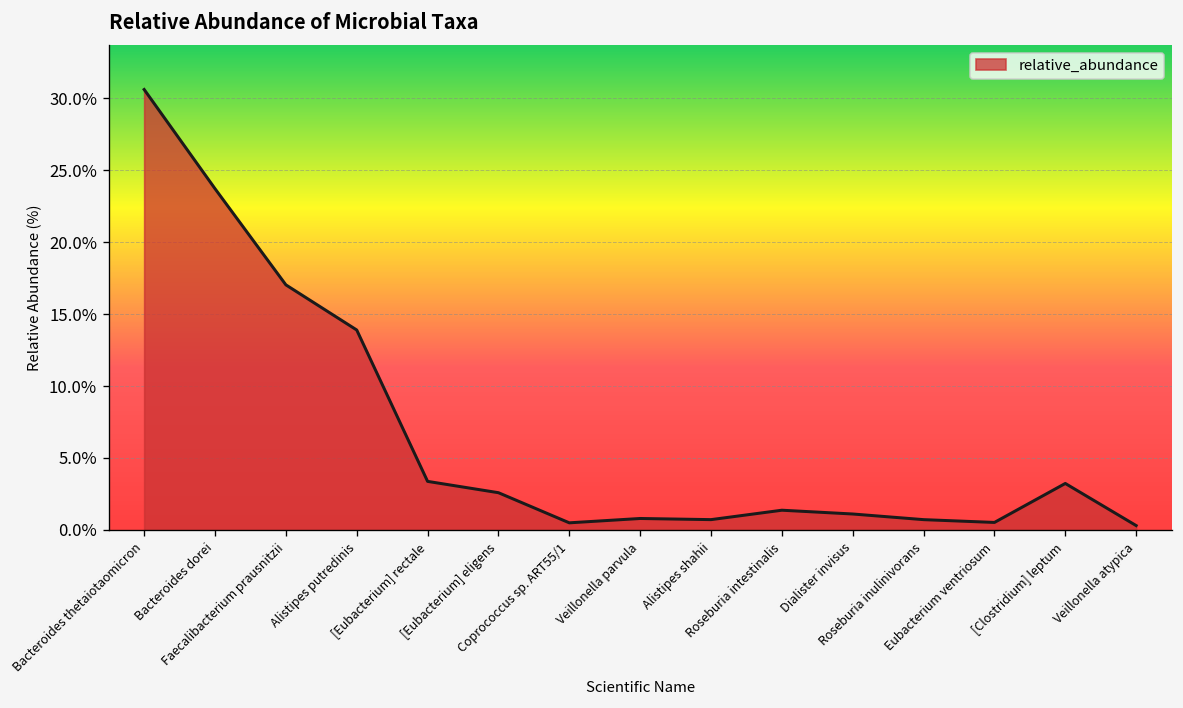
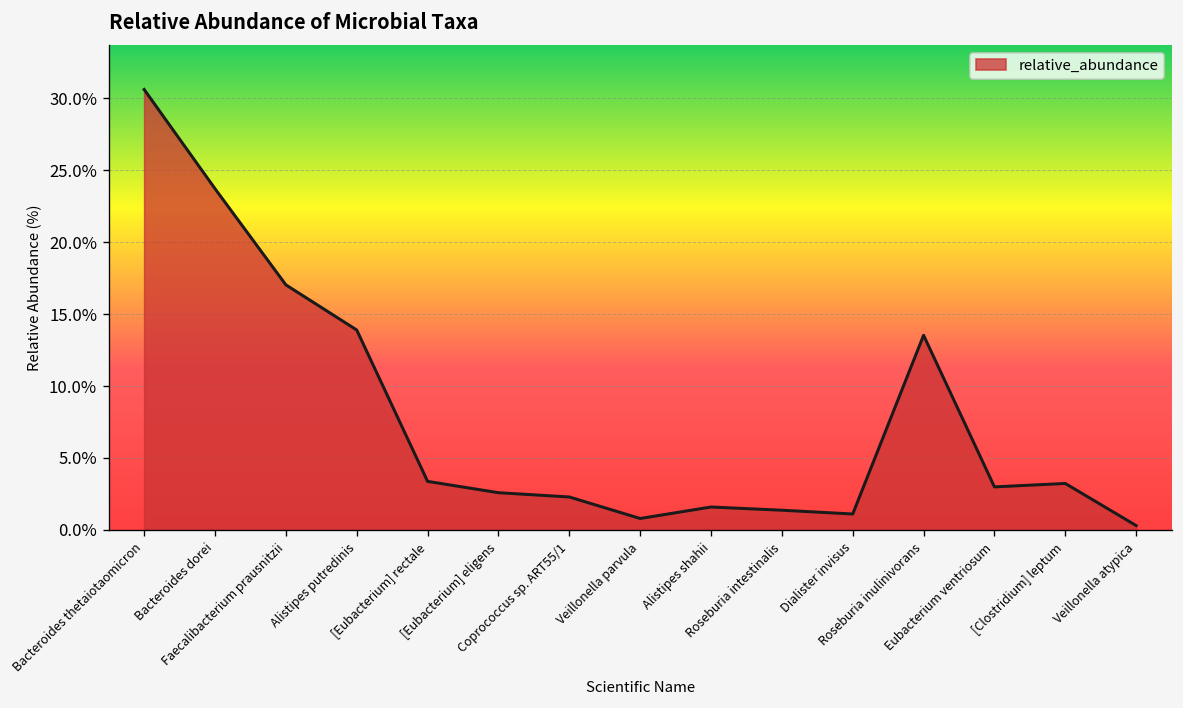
  {
    "Bacteroides thetaiotaomicron": "30.6%",
    "Bacteroides dorei": "23.7%",
    "Faecalibacterium prausnitzii": "17.0%",
    "Alistipes putredinis": "13.9%",
    "[Eubacterium] rectale": "3.4%",
    "[Eubacterium] eligens": "2.6%",
-   "Coprococcus sp. ART55/1": "0.5%",
+   "Coprococcus sp. ART55/1": "2.3%",
    "Veillonella parvula": "0.8%",
-   "Alistipes shahii": "0.7%",
+   "Alistipes shahii": "1.6%",
    "Roseburia intestinalis": "1.4%",
    "Dialister invisus": "1.1%",
-   "Roseburia inulinivorans": "0.7%",
-   "Eubacterium ventriosum": "0.5%",
+   "Roseburia inulinivorans": "13.5%",
+   "Eubacterium ventriosum": "3.0%",
    "[Clostridium] leptum": "3.2%",
    "Veillonella atypica": "0.3%"
  }
